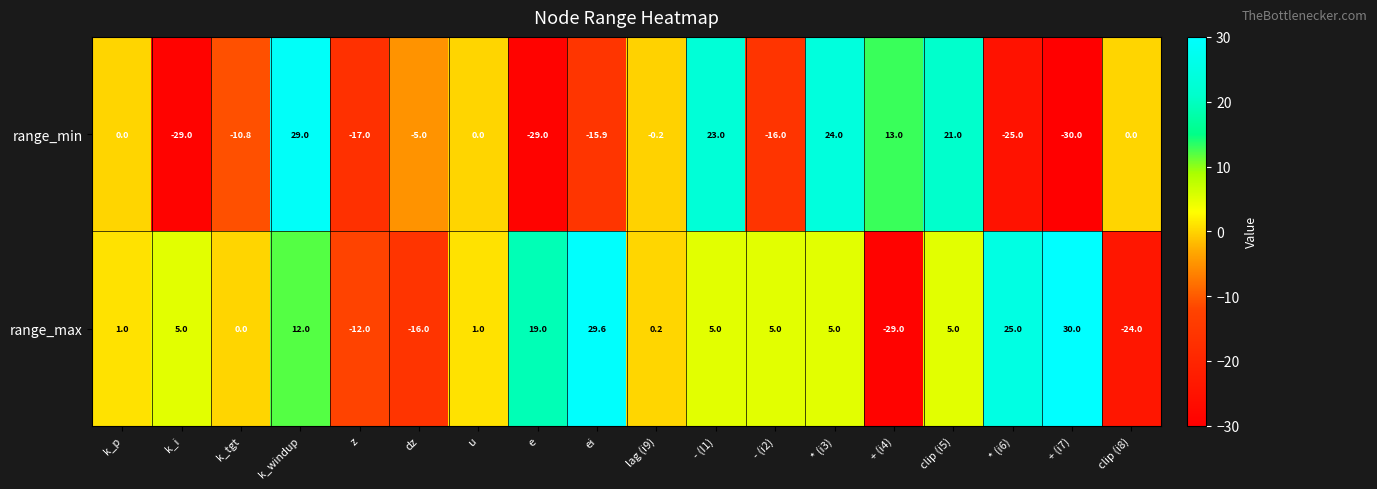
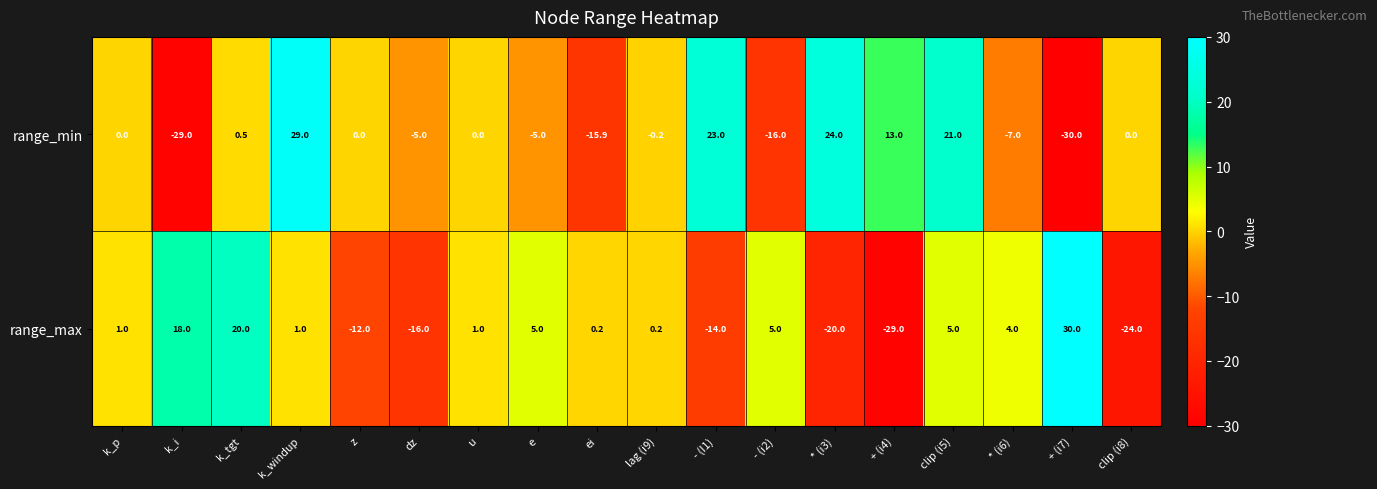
  {
    "range_min": {
      "k_p": 0.0,
      "k_i": -29.0,
-     "k_tgt": -10.8,
+     "k_tgt": 0.5,
      "k_windup": 29.0,
-     "z": -17.0,
+     "z": 0.0,
      "dz": -5.0,
      "u": 0.0,
-     "e": -29.0,
+     "e": -5.0,
      "ei": -15.9,
      "lag (i9)": -0.2,
      "- (I1)": 23.0,
      "- (i2)": -16.0,
      "* (i3)": 24.0,
      "+ (i4)": 13.0,
      "clip (i5)": 21.0,
-     "* (i6)": -25.0,
+     "* (i6)": -7.0,
      "+ (i7)": -30.0,
      "clip (i8)": 0.0
    },
    "range_max": {
      "k_p": 1.0,
-     "k_i": 5.0,
-     "k_tgt": 0.0,
-     "k_windup": 12.0,
+     "k_i": 18.0,
+     "k_tgt": 20.0,
+     "k_windup": 1.0,
      "z": -12.0,
      "dz": -16.0,
      "u": 1.0,
-     "e": 19.0,
-     "ei": 29.6,
+     "e": 5.0,
+     "ei": 0.2,
      "lag (i9)": 0.2,
-     "- (I1)": 5.0,
+     "- (I1)": -14.0,
      "- (i2)": 5.0,
-     "* (i3)": 5.0,
+     "* (i3)": -20.0,
      "+ (i4)": -29.0,
      "clip (i5)": 5.0,
-     "* (i6)": 25.0,
+     "* (i6)": 4.0,
      "+ (i7)": 30.0,
      "clip (i8)": -24.0
    }
  }
